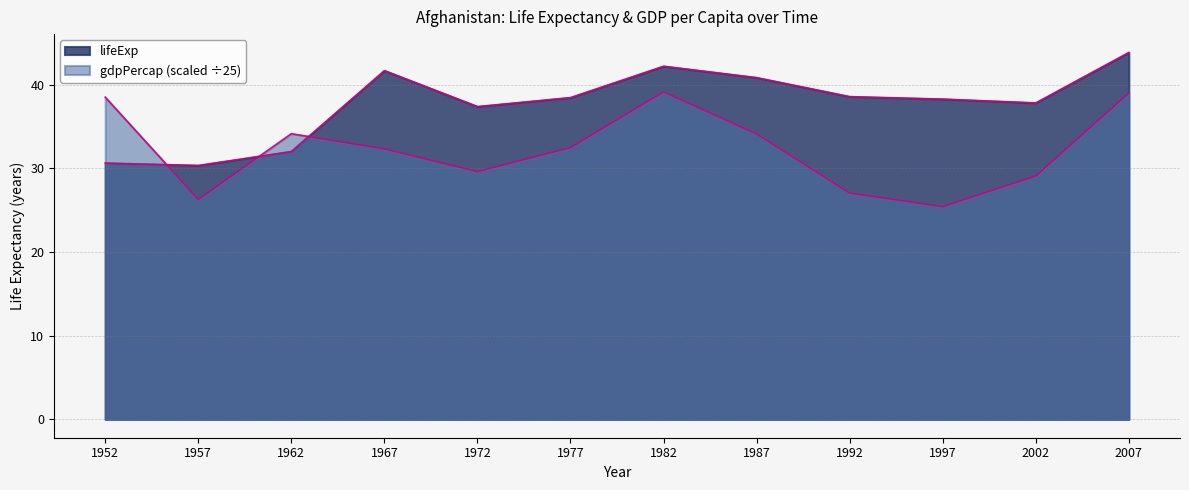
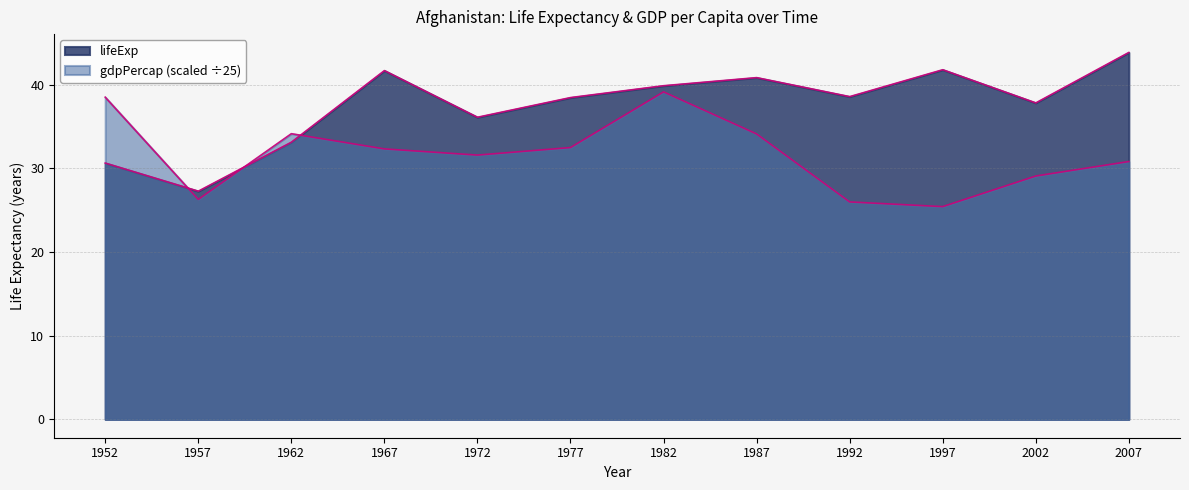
  {
    "lifeExp": {
      "1952": 31,
-     "1957": 30,
-     "1962": 32,
+     "1957": 27,
+     "1962": 33,
      "1967": 42,
-     "1972": 37,
+     "1972": 36,
      "1977": 38,
-     "1982": 42,
+     "1982": 40,
      "1987": 41,
      "1992": 39,
-     "1997": 38,
+     "1997": 42,
      "2002": 38,
      "2007": 44
    },
    "gdpPercap (scaled ÷25)": {
      "1952": 38,
      "1957": 26,
      "1962": 34,
      "1967": 32,
-     "1972": 30,
+     "1972": 32,
      "1977": 32,
      "1982": 39,
      "1987": 34,
-     "1992": 27,
+     "1992": 26,
      "1997": 25,
      "2002": 29,
-     "2007": 39
+     "2007": 31
    }
  }
